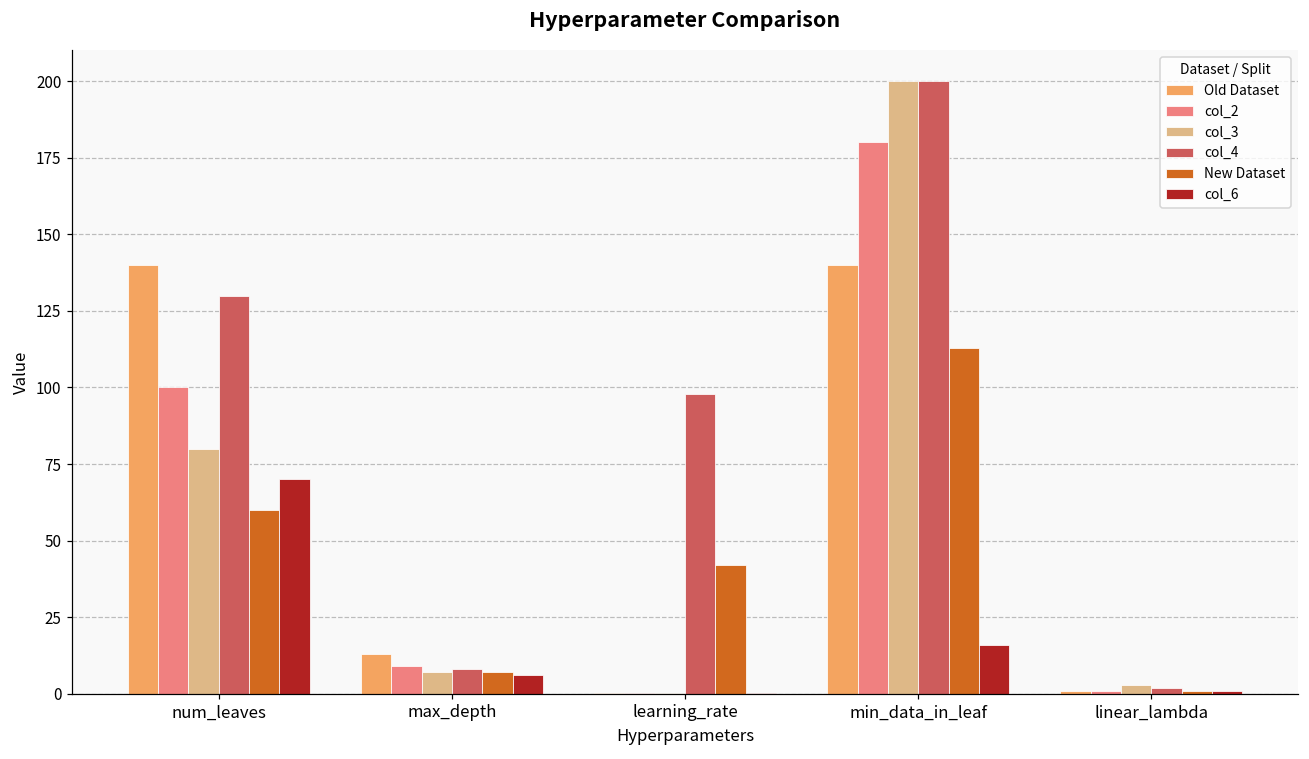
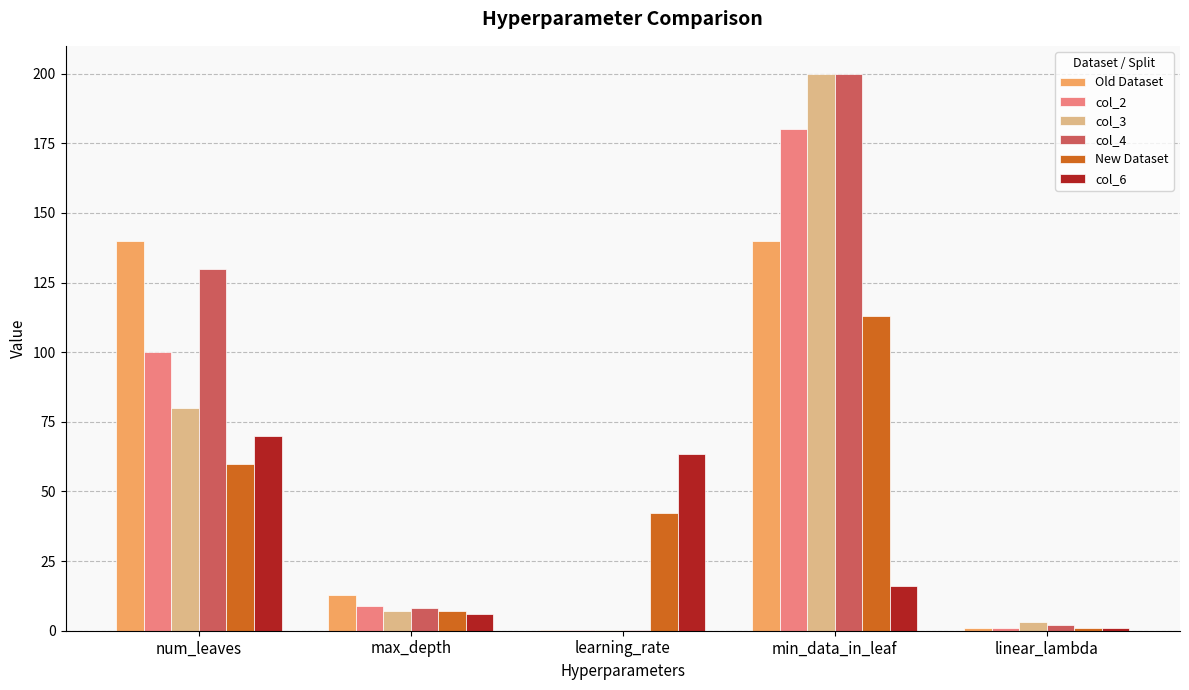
  {
    "col_4": {
      "num_leaves": 130,
      "max_depth": 8,
-     "learning_rate": 98,
+     "learning_rate": 0,
      "min_data_in_leaf": 200,
      "linear_lambda": 2
    },
    "New Dataset": {
      "num_leaves": 60,
      "max_depth": 7,
      "learning_rate": 42,
      "min_data_in_leaf": 113,
      "linear_lambda": 1
    },
    "col_6": {
      "num_leaves": 70,
      "max_depth": 6,
-     "learning_rate": 0,
+     "learning_rate": 64,
      "min_data_in_leaf": 16,
      "linear_lambda": 1
    }
  }
